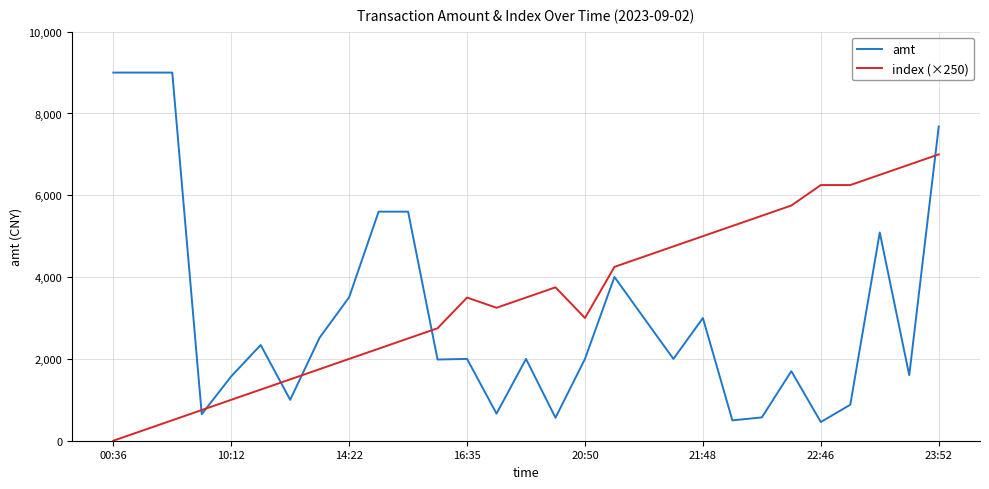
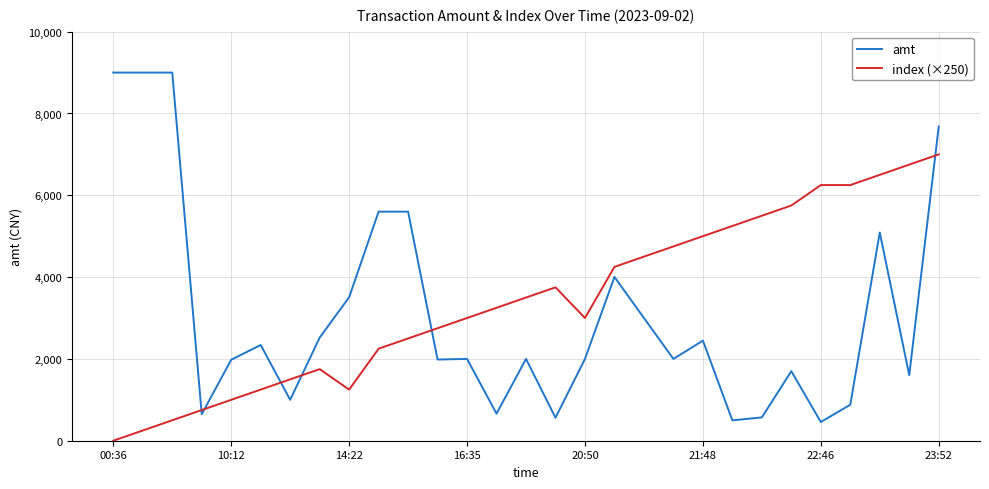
  {
    "amt": {
      "00:36": "9,000",
-     "10:12": "1,600",
+     "10:12": "2,000",
      "14:22": "3,500",
      "16:35": "2,000",
      "20:50": "2,000",
-     "21:48": "3,000",
+     "21:48": "2,400",
      "22:46": "500",
      "23:52": "7,700"
    },
    "index (×250)": {
      "00:36": "0",
      "10:12": "1,000",
-     "14:22": "2,000",
-     "16:35": "3,500",
+     "14:22": "1,300",
+     "16:35": "3,000",
      "20:50": "3,000",
      "21:48": "5,000",
      "22:46": "6,300",
      "23:52": "7,000"
    }
  }
